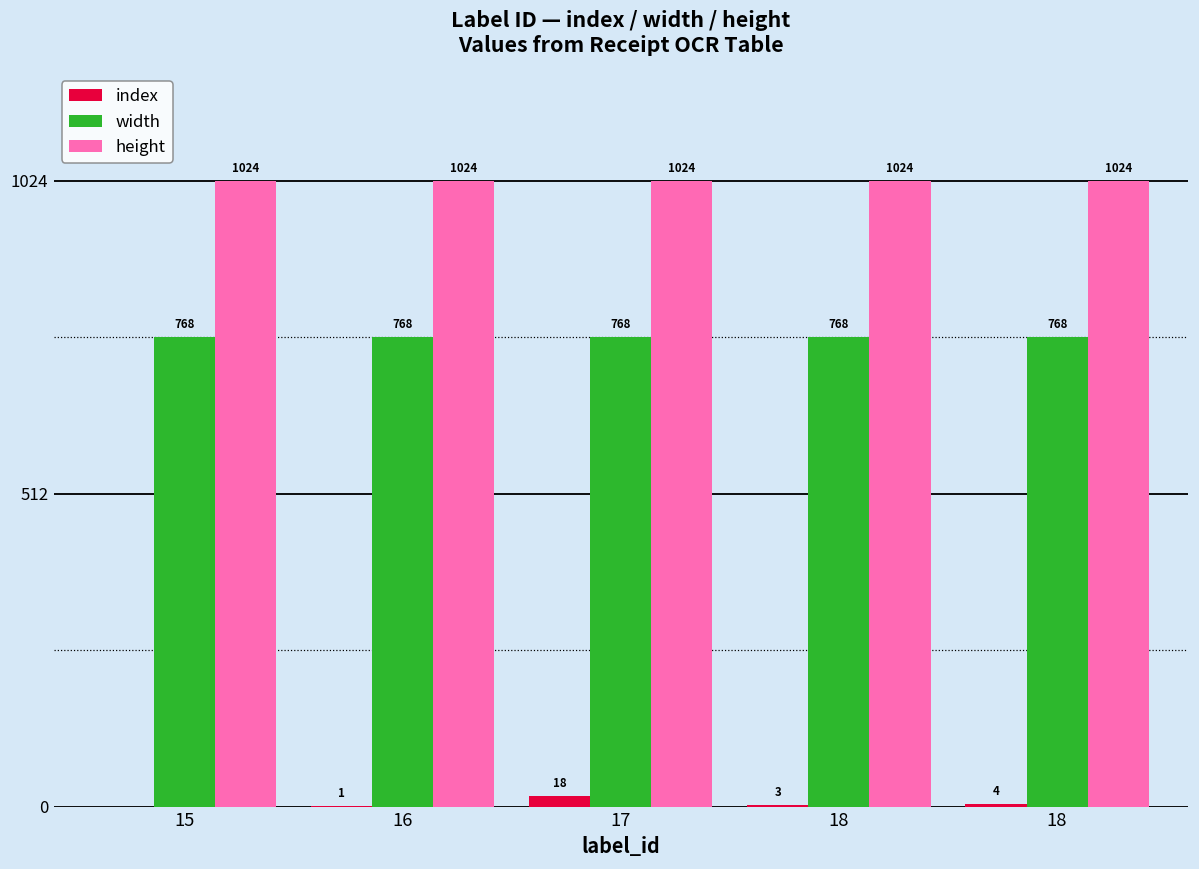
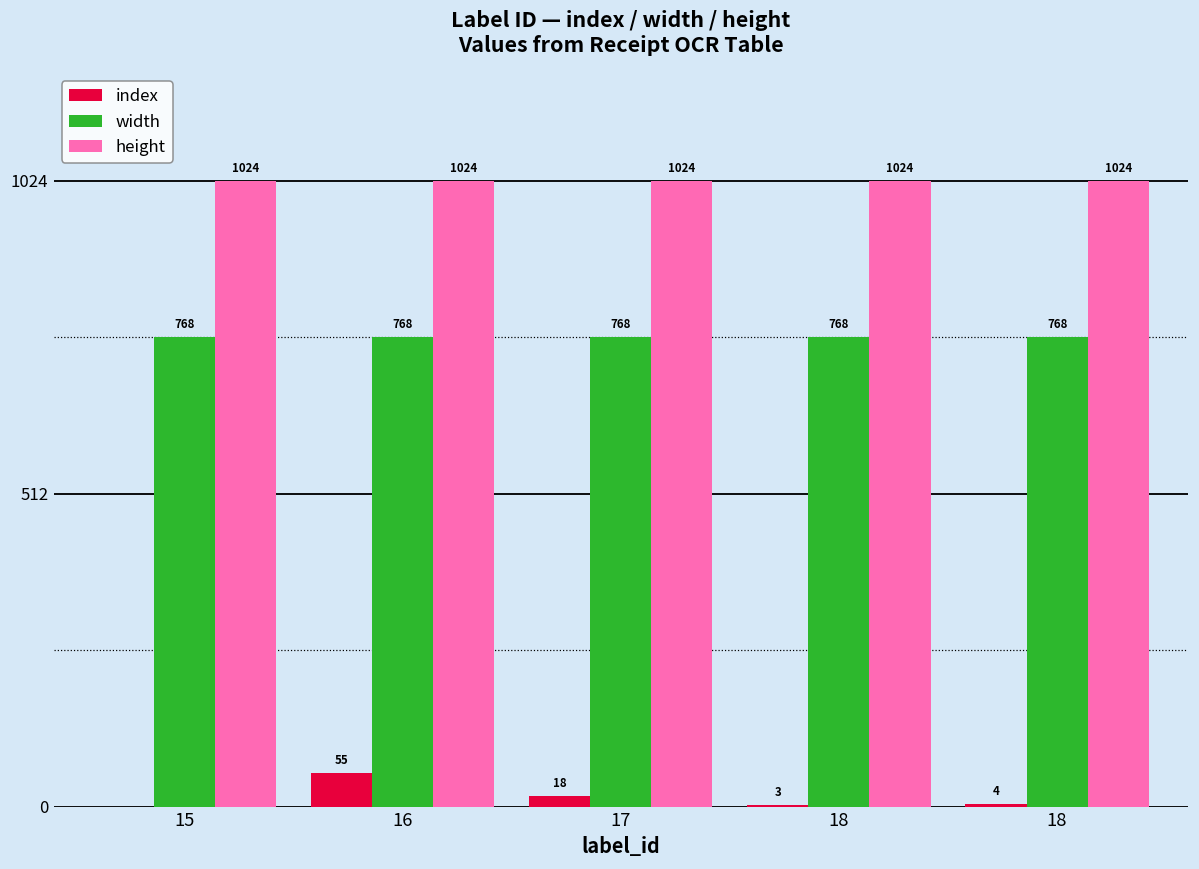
  {
    "index": {
-     "16": 1,
+     "16": 55,
      "17": 18
    },
    "width": {
      "15": 768,
      "16": 768,
      "17": 768
    },
    "height": {
      "15": 1024,
      "16": 1024,
      "17": 1024
    }
  }
